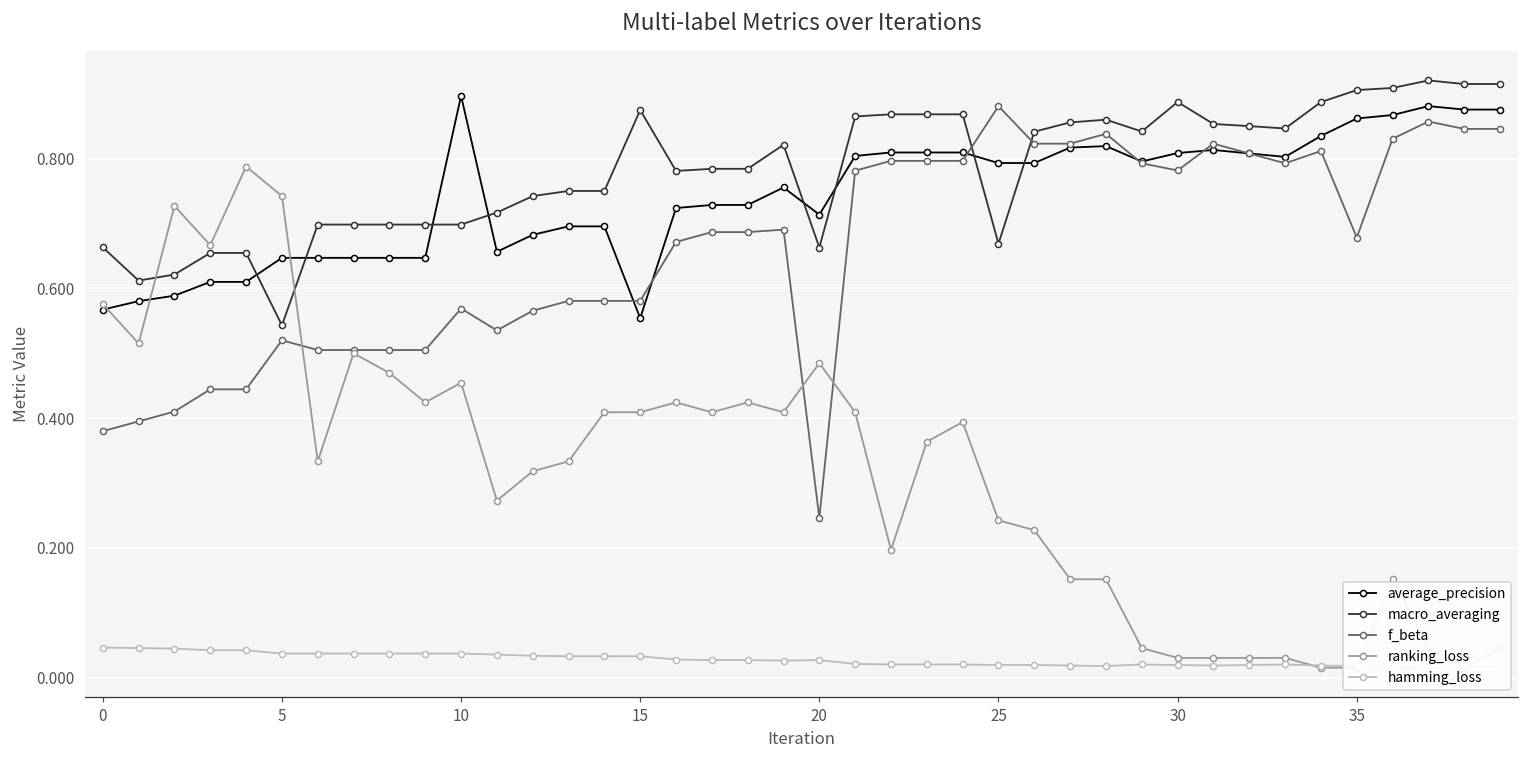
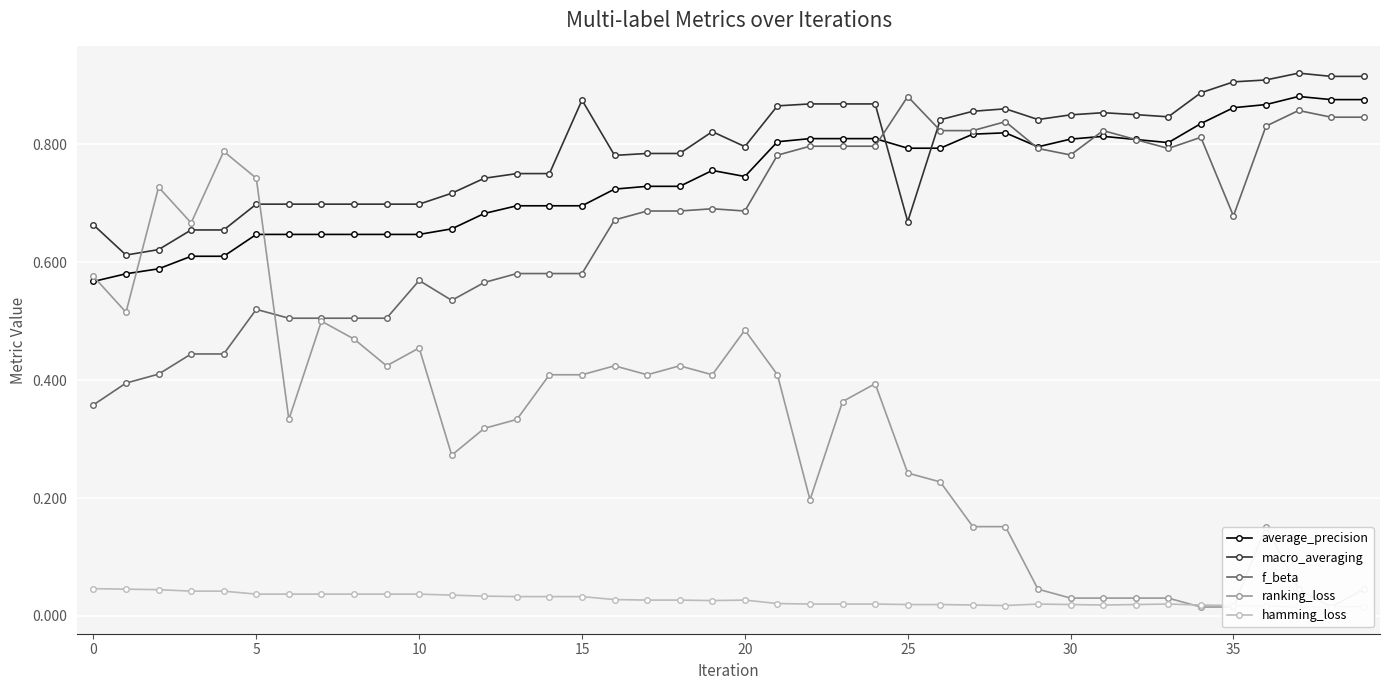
  {
    "average_precision": {
      "0": 0.57,
      "5": 0.65,
-     "10": 0.90,
-     "15": 0.55,
-     "20": 0.71,
+     "10": 0.65,
+     "15": 0.70,
+     "20": 0.75,
      "25": 0.79,
      "30": 0.81,
      "35": 0.86
    },
    "macro_averaging": {
      "0": 0.66,
-     "5": 0.54,
+     "5": 0.70,
      "10": 0.70,
      "15": 0.88,
-     "20": 0.66,
+     "20": 0.80,
      "25": 0.67,
-     "30": 0.89,
+     "30": 0.85,
      "35": 0.91
    },
    "f_beta": {
-     "0": 0.38,
+     "0": 0.36,
      "5": 0.52,
      "10": 0.57,
      "15": 0.58,
-     "20": 0.25,
+     "20": 0.69,
      "25": 0.88,
      "30": 0.78,
      "35": 0.68
    }
  }
